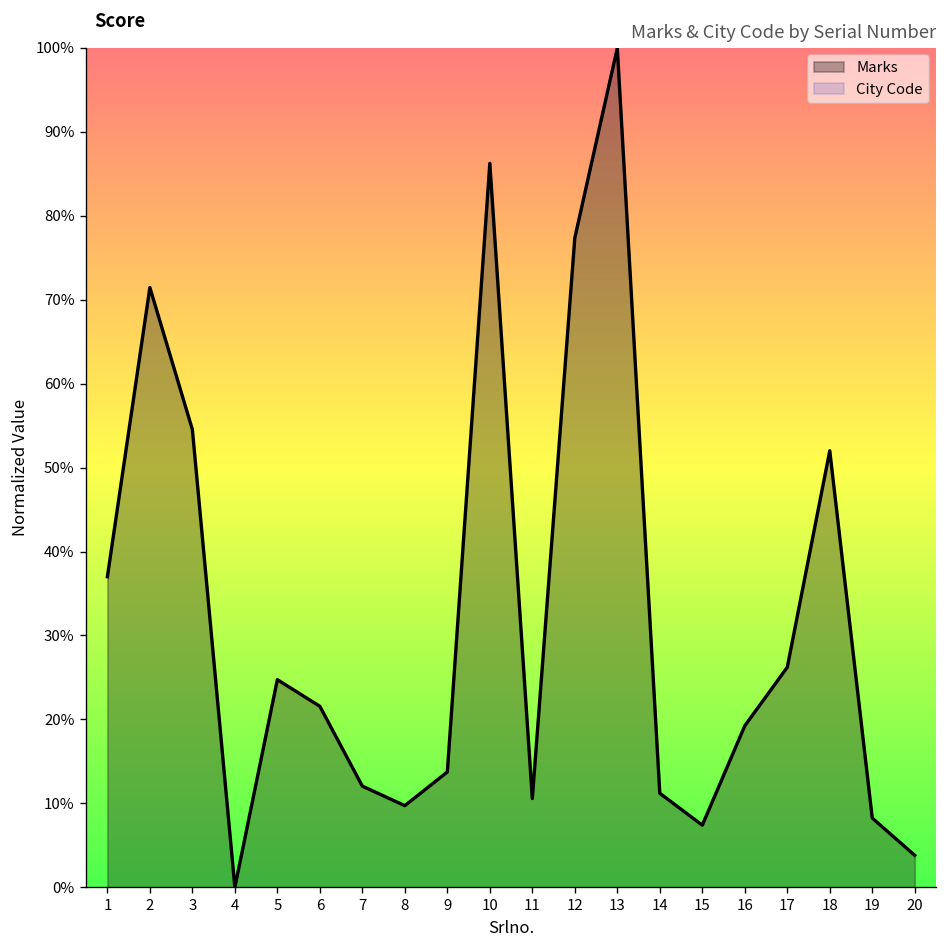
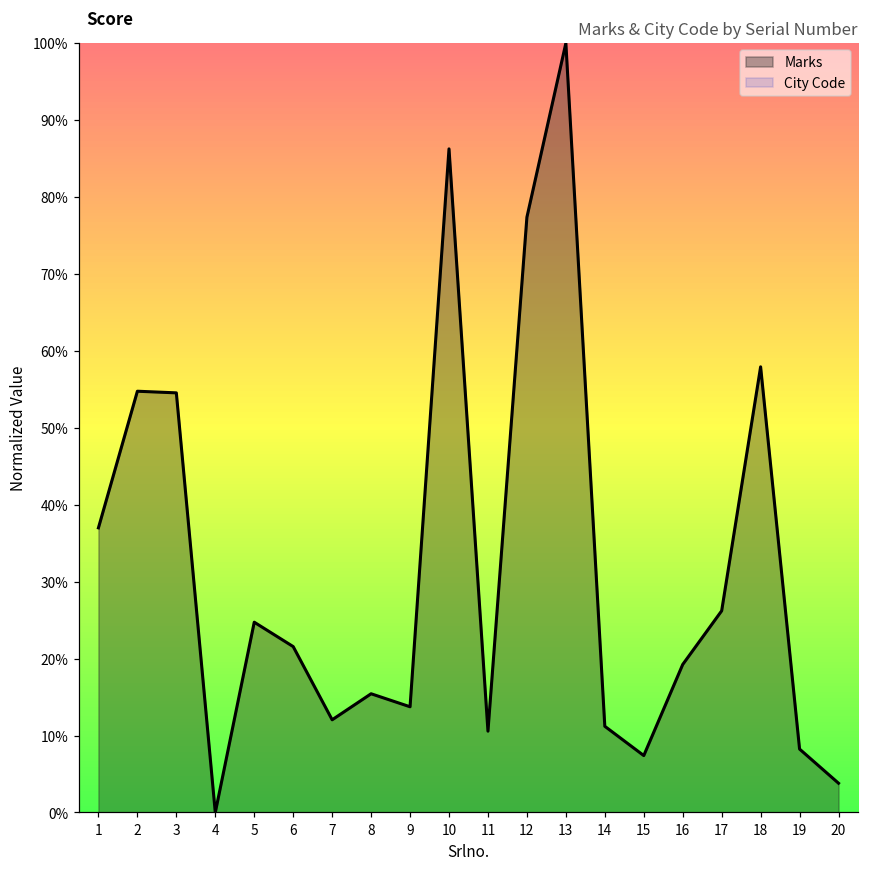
  {
    "1": "37%",
-   "2": "71%",
+   "2": "55%",
    "3": "55%",
    "4": "0%",
    "5": "25%",
    "6": "22%",
    "7": "12%",
-   "8": "10%",
+   "8": "15%",
    "9": "14%",
    "10": "86%",
    "11": "11%",
    "12": "77%",
    "13": "100%",
    "14": "11%",
    "15": "7%",
    "16": "19%",
    "17": "26%",
-   "18": "52%",
+   "18": "58%",
    "19": "8%",
    "20": "4%"
  }
